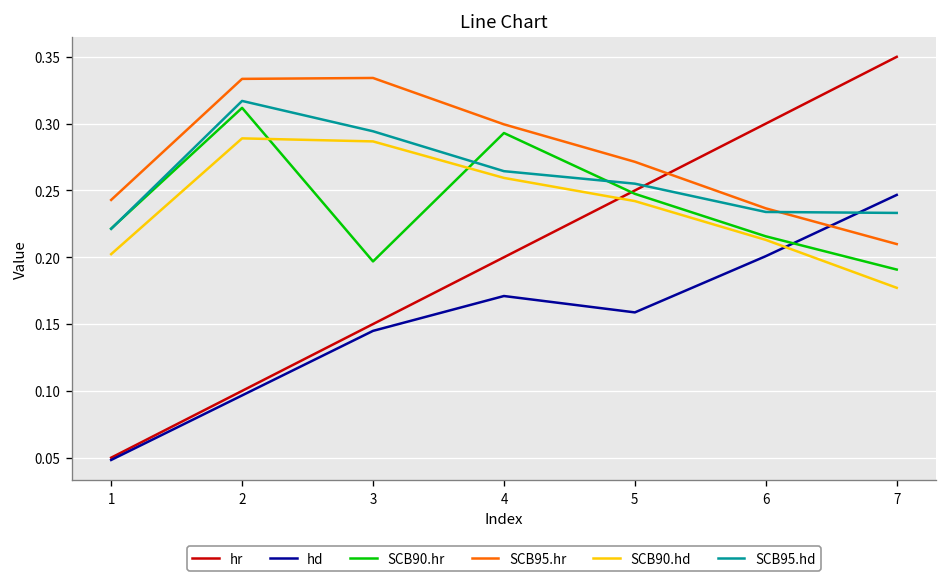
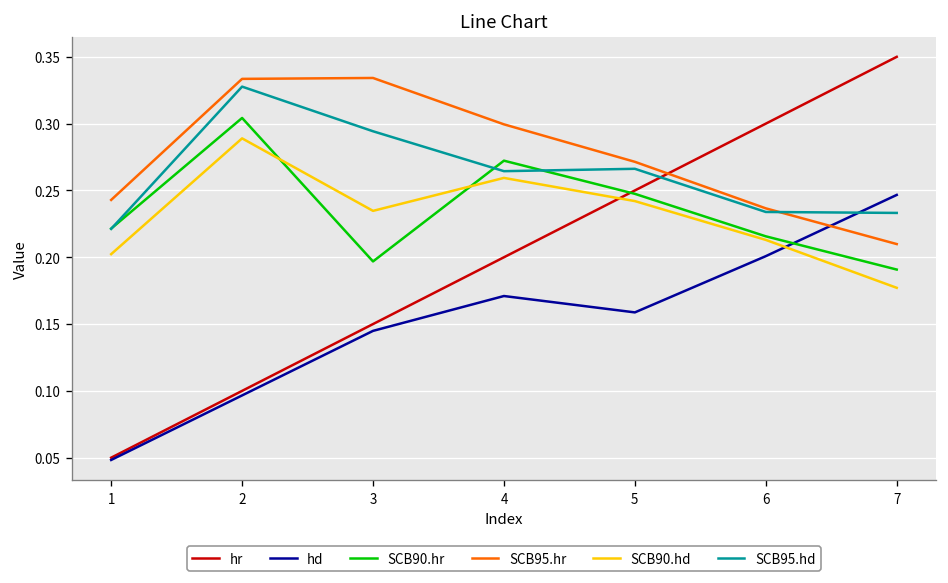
  {
    "hr": {
      "2": 0.100,
      "3": 0.150,
      "4": 0.200,
      "5": 0.250,
      "6": 0.300,
      "7": 0.350
    },
    "hd": {
      "2": 0.097,
      "3": 0.145,
      "4": 0.171,
      "5": 0.159,
      "6": 0.201,
      "7": 0.247
    },
    "SCB90.hr": {
-     "2": 0.312,
+     "2": 0.304,
      "3": 0.197,
-     "4": 0.293,
+     "4": 0.272,
      "5": 0.247,
      "6": 0.216,
      "7": 0.191
    },
    "SCB95.hr": {
      "1": 0.243,
      "2": 0.334,
      "3": 0.334,
      "4": 0.299,
      "5": 0.271,
      "6": 0.237,
      "7": 0.210
    },
    "SCB90.hd": {
      "1": 0.202,
      "2": 0.289,
-     "3": 0.287,
+     "3": 0.235,
      "4": 0.259,
      "5": 0.242,
      "6": 0.213,
      "7": 0.177
    },
    "SCB95.hd": {
-     "2": 0.317,
+     "2": 0.328,
      "3": 0.294,
      "4": 0.264,
-     "5": 0.255,
+     "5": 0.266,
      "6": 0.234,
      "7": 0.233
    }
  }
